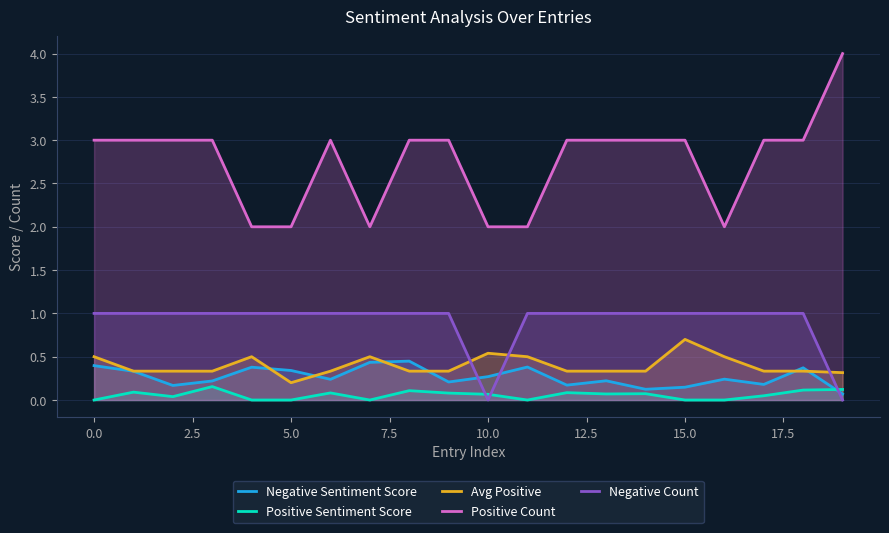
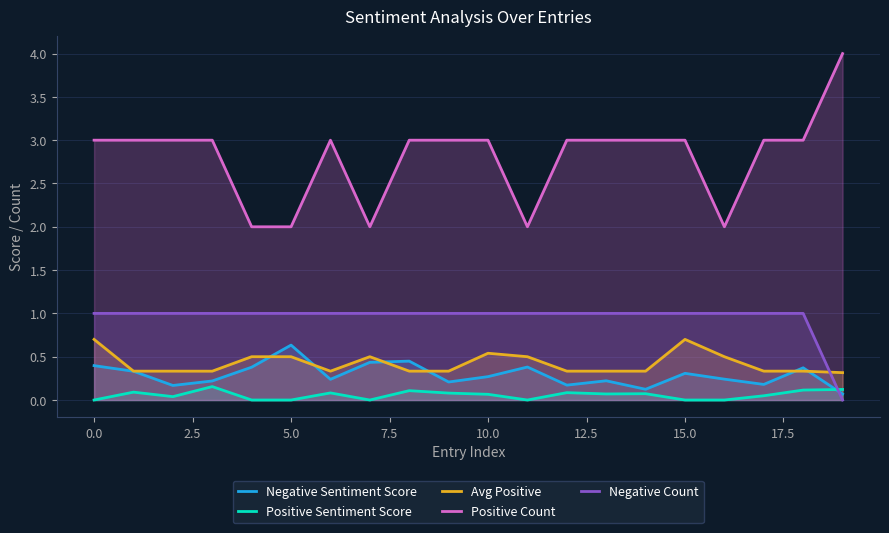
  {
    "Negative Sentiment Score": {
      "0.0": 0.4,
-     "5.0": 0.3,
+     "5.0": 0.6,
      "10.0": 0.3,
-     "15.0": 0.1
+     "15.0": 0.3
    },
    "Positive Sentiment Score": {
      "0.0": 0.0,
      "5.0": 0.0,
      "10.0": 0.1,
      "15.0": 0.0
    },
    "Avg Positive": {
-     "0.0": 0.5,
-     "5.0": 0.2,
+     "0.0": 0.7,
+     "5.0": 0.5,
      "10.0": 0.5,
      "15.0": 0.7
    },
    "Positive Count": {
      "0.0": 3,
      "5.0": 2,
-     "10.0": 2,
+     "10.0": 3,
      "15.0": 3
    },
    "Negative Count": {
      "0.0": 1,
      "5.0": 1,
-     "10.0": 0,
+     "10.0": 1,
      "15.0": 1
    }
  }
